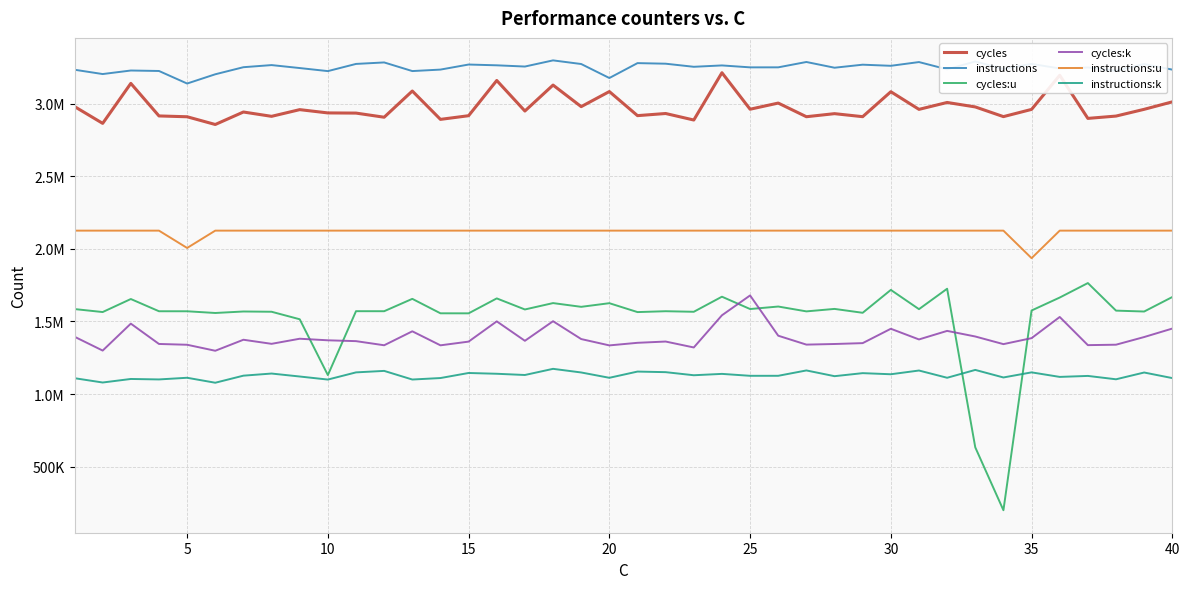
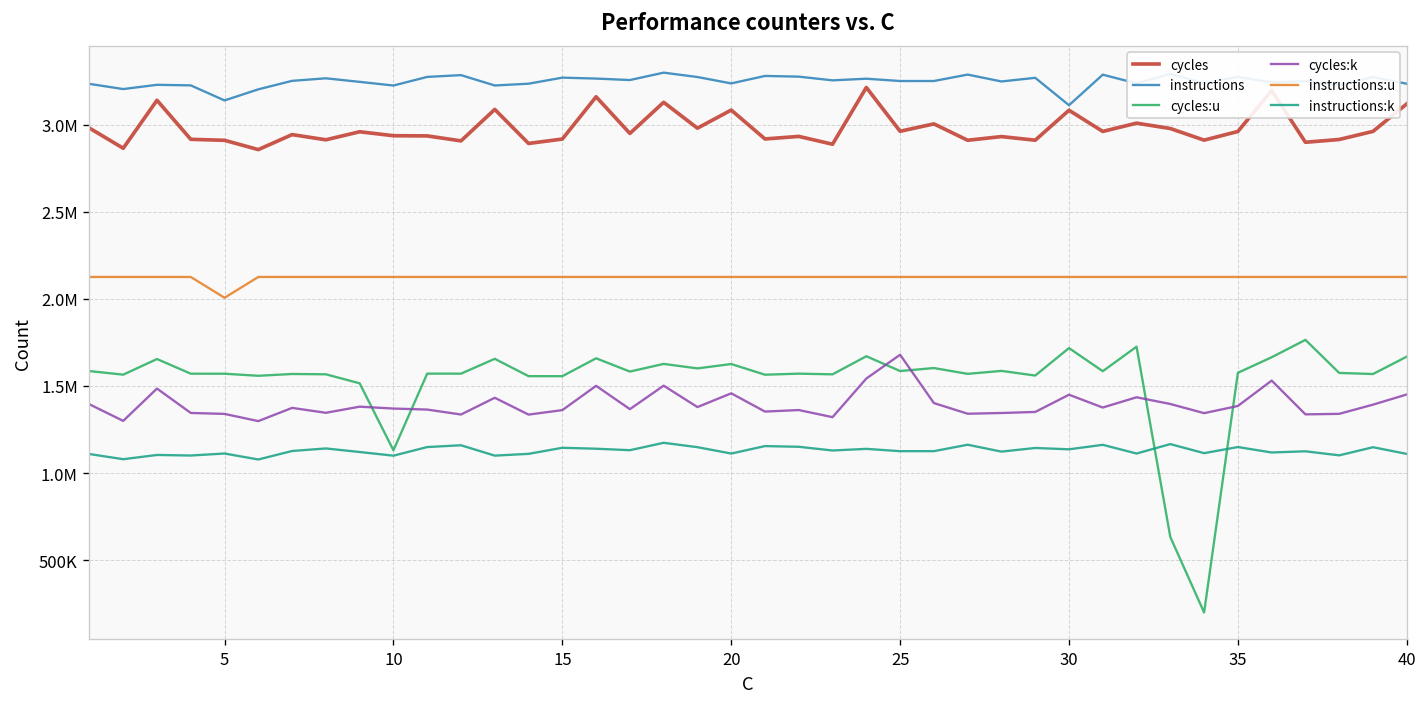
  {
    "cycles": {
      "5": 2910000,
      "10": 2940000,
      "15": 2920000,
      "20": 3080000,
      "25": 2960000,
      "30": 3080000,
      "35": 2960000,
-     "40": 3010000
+     "40": 3120000
    },
    "instructions": {
      "5": 3140000,
      "10": 3230000,
      "15": 3270000,
-     "20": 3180000,
+     "20": 3240000,
      "25": 3250000,
-     "30": 3260000,
+     "30": 3110000,
      "40": 3240000
    },
    "cycles:k": {
      "5": 1340000,
      "10": 1370000,
      "15": 1360000,
-     "20": 1340000,
+     "20": 1460000,
      "25": 1680000,
      "30": 1450000,
      "35": 1390000,
      "40": 1450000
    },
    "instructions:u": {
      "5": 2010000,
      "10": 2130000,
      "15": 2130000,
      "20": 2130000,
      "25": 2130000,
      "30": 2130000,
-     "35": 1940000,
+     "35": 2130000,
      "40": 2130000
    }
  }
